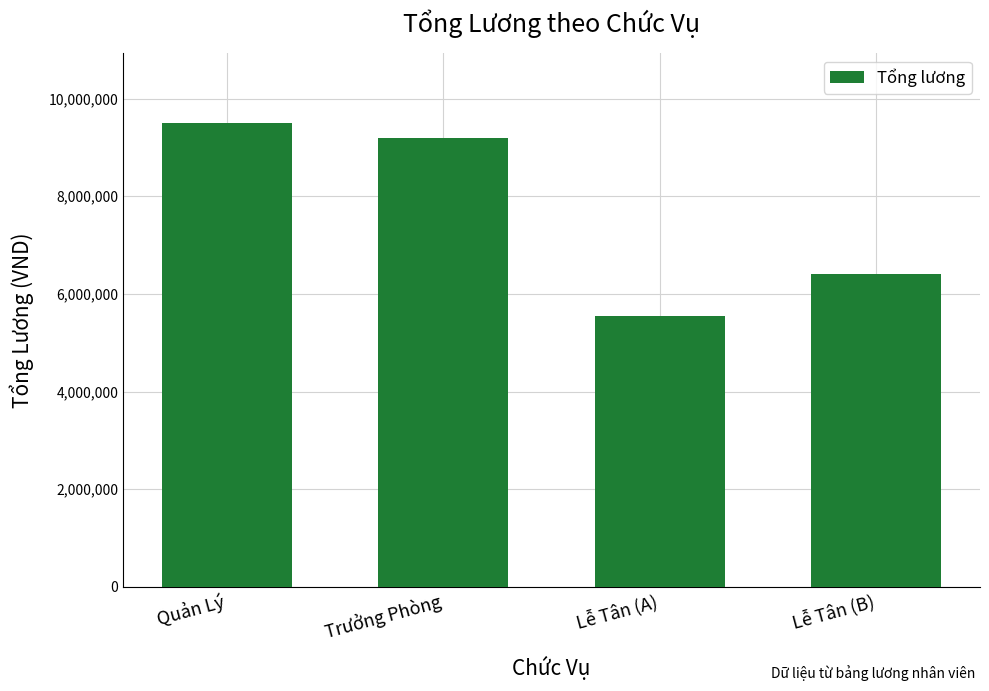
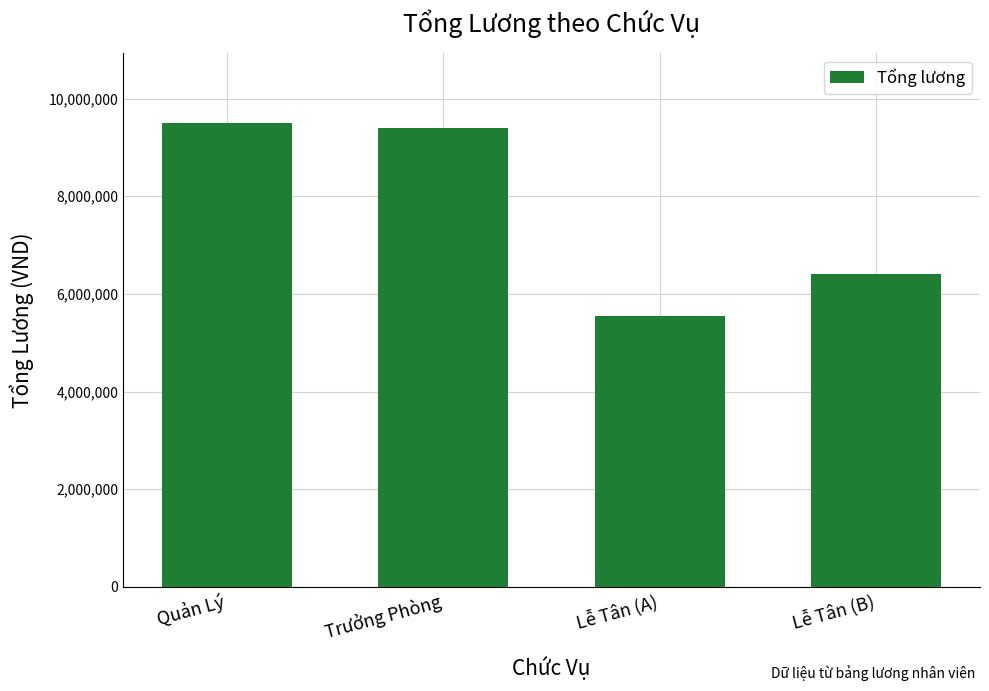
  {
    "Quản Lý": "9,500,000",
-   "Trưởng Phòng": "9,200,000",
+   "Trưởng Phòng": "9,400,000",
    "Lễ Tân (A)": "5,600,000",
    "Lễ Tân (B)": "6,400,000"
  }
